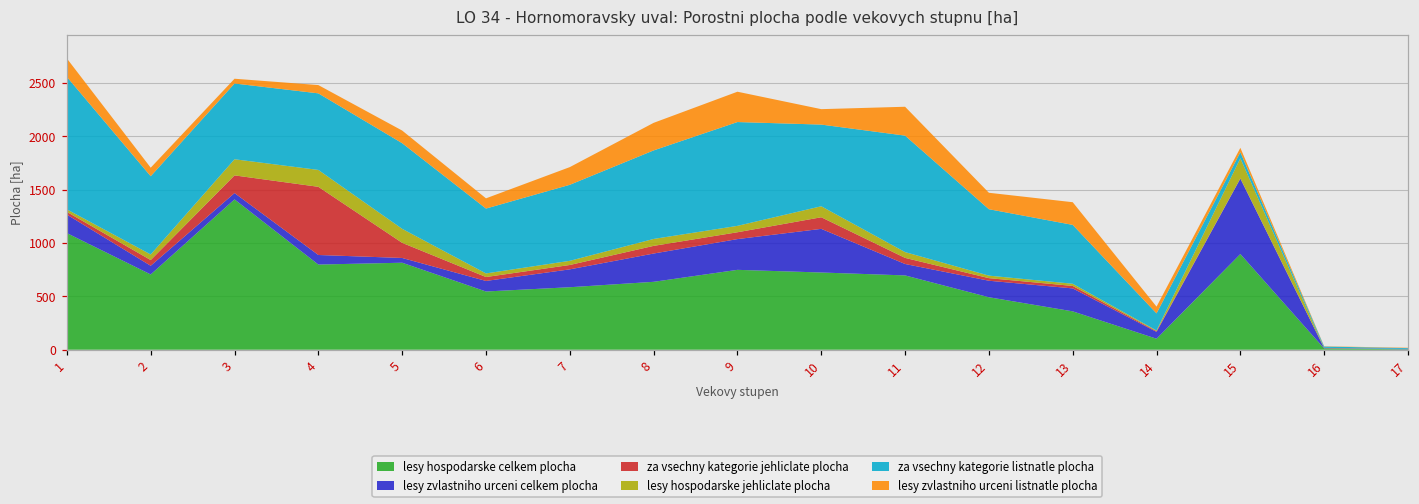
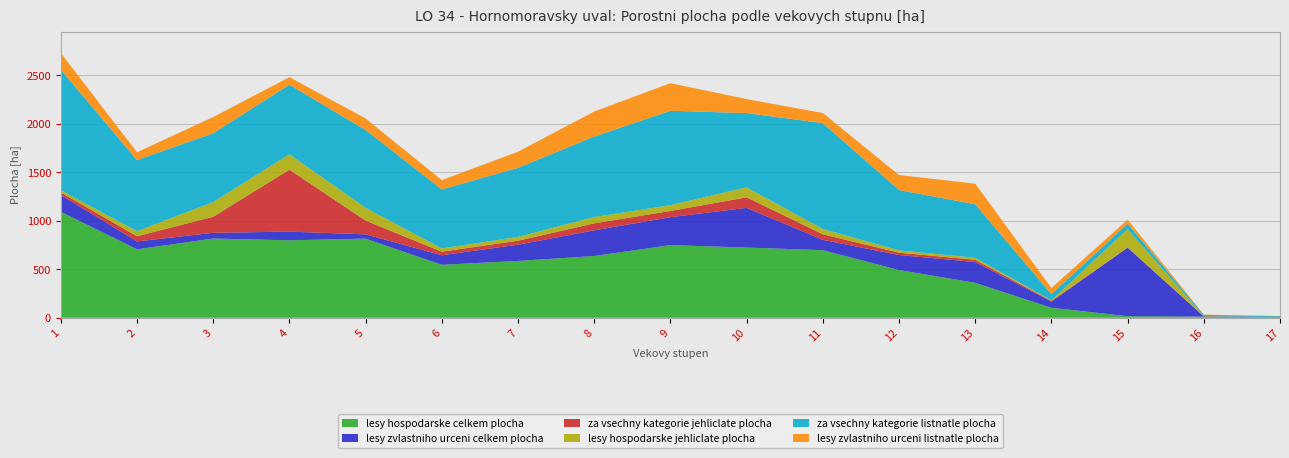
  {
    "lesy hospodarske celkem plocha": {
      "1": 1100,
      "2": 700,
-     "3": 1400,
+     "3": 800,
      "4": 800,
      "5": 800,
      "6": 500,
      "7": 600,
      "8": 600,
      "9": 700,
      "10": 700,
      "11": 700,
      "12": 500,
      "13": 400,
      "14": 100,
-     "15": 900
+     "15": 0
    },
    "lesy zvlastniho urceni celkem plocha": {
      "2": 100,
      "3": 100,
      "4": 100,
      "5": 0,
      "6": 100,
      "7": 200,
      "8": 300,
      "9": 300,
      "10": 400,
      "11": 100
    },
    "za vsechny kategorie jehliclate plocha": {
      "2": 100,
      "3": 200,
      "4": 600,
      "5": 100,
      "6": 0,
      "7": 0,
      "8": 100,
      "9": 100,
      "10": 100,
      "11": 100
    },
    "lesy hospodarske jehliclate plocha": {
      "2": 100,
      "3": 200,
      "4": 200,
      "5": 100,
      "6": 0,
      "7": 0,
      "8": 100,
      "9": 100,
      "10": 100,
      "11": 100,
      "15": 200
    },
    "za vsechny kategorie listnatle plocha": {
      "1": 1200,
      "2": 700,
      "3": 700,
      "4": 700,
      "5": 800,
      "6": 600,
      "7": 700,
      "8": 800,
      "9": 1000,
      "10": 800,
      "11": 1100,
      "12": 600,
      "13": 600,
-     "14": 200,
+     "14": 100,
      "15": 100
    },
    "lesy zvlastniho urceni listnatle plocha": {
      "1": 200,
      "2": 100,
-     "3": 0,
+     "3": 200,
      "4": 100,
      "5": 100,
      "6": 100,
      "7": 200,
      "8": 300,
      "9": 300,
      "10": 100,
-     "11": 300,
+     "11": 100,
      "12": 200,
      "13": 200,
      "14": 100,
      "15": 0
    }
  }
